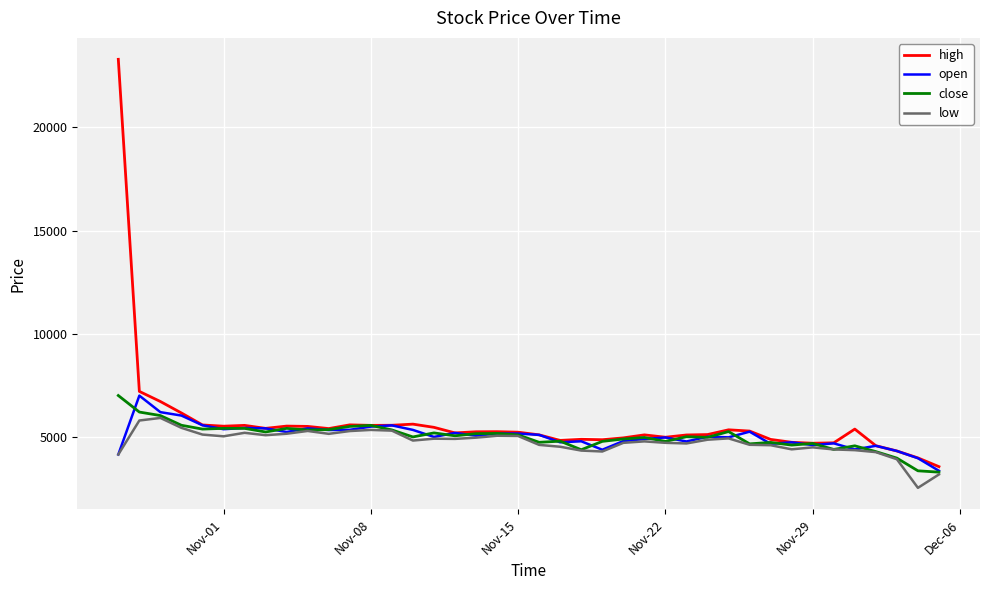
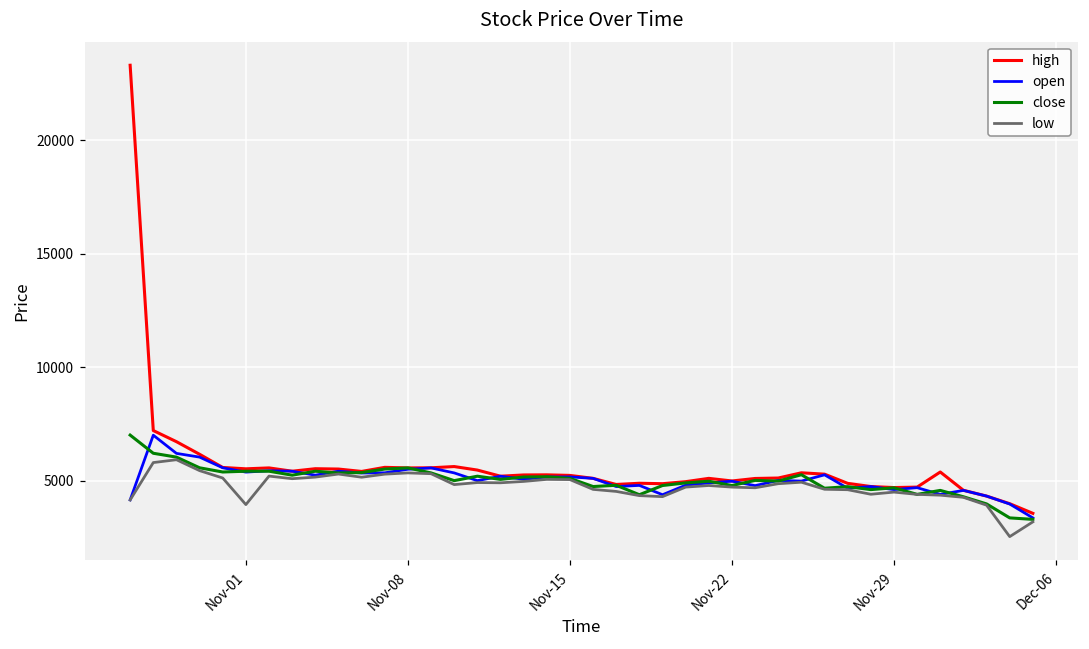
  {
    "low": {
-     "Nov-01": 5000,
+     "Nov-01": 4000,
      "Nov-08": 5400
    }
  }
